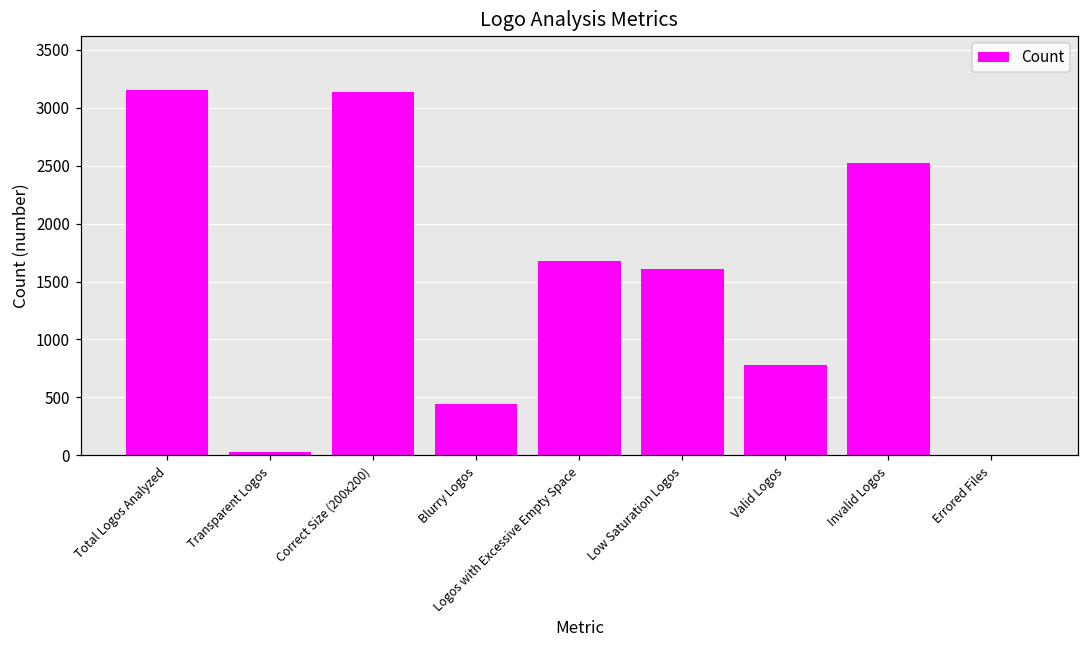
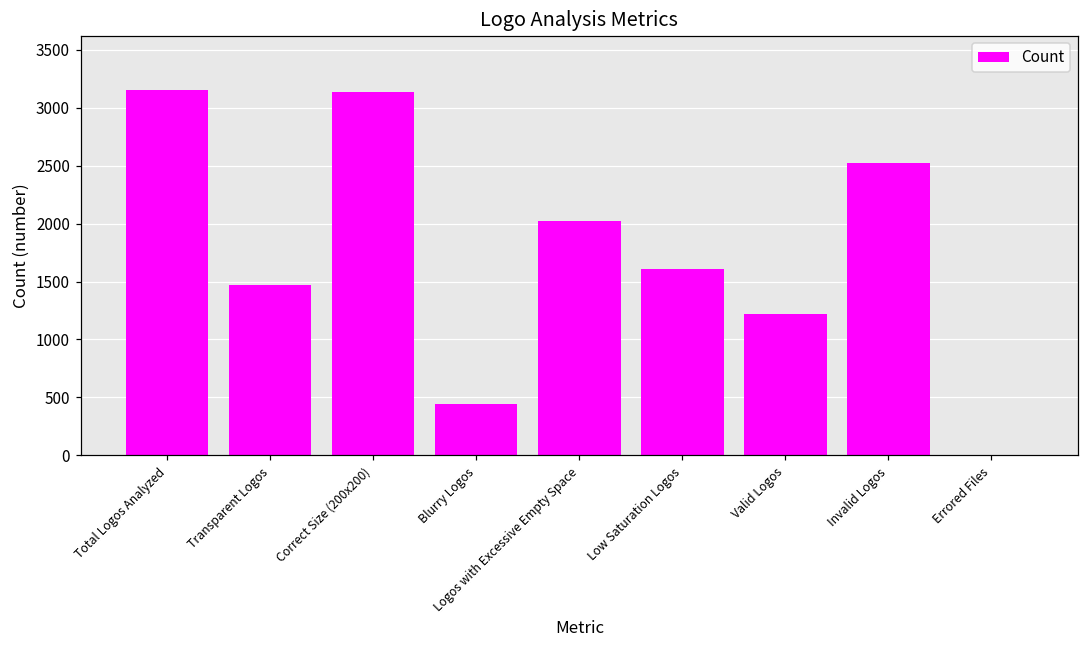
  {
    "Total Logos Analyzed": 3150,
-   "Transparent Logos": 30,
+   "Transparent Logos": 1470,
    "Correct Size (200x200)": 3130,
    "Blurry Logos": 440,
-   "Logos with Excessive Empty Space": 1680,
+   "Logos with Excessive Empty Space": 2020,
    "Low Saturation Logos": 1610,
-   "Valid Logos": 780,
+   "Valid Logos": 1220,
    "Invalid Logos": 2520,
    "Errored Files": 0
  }
